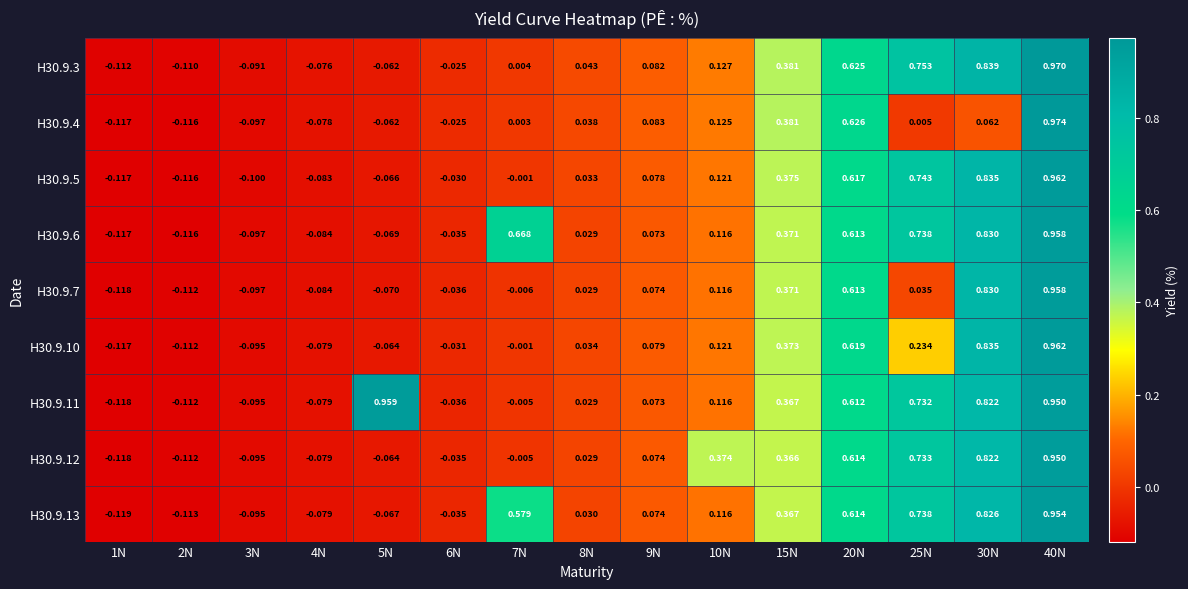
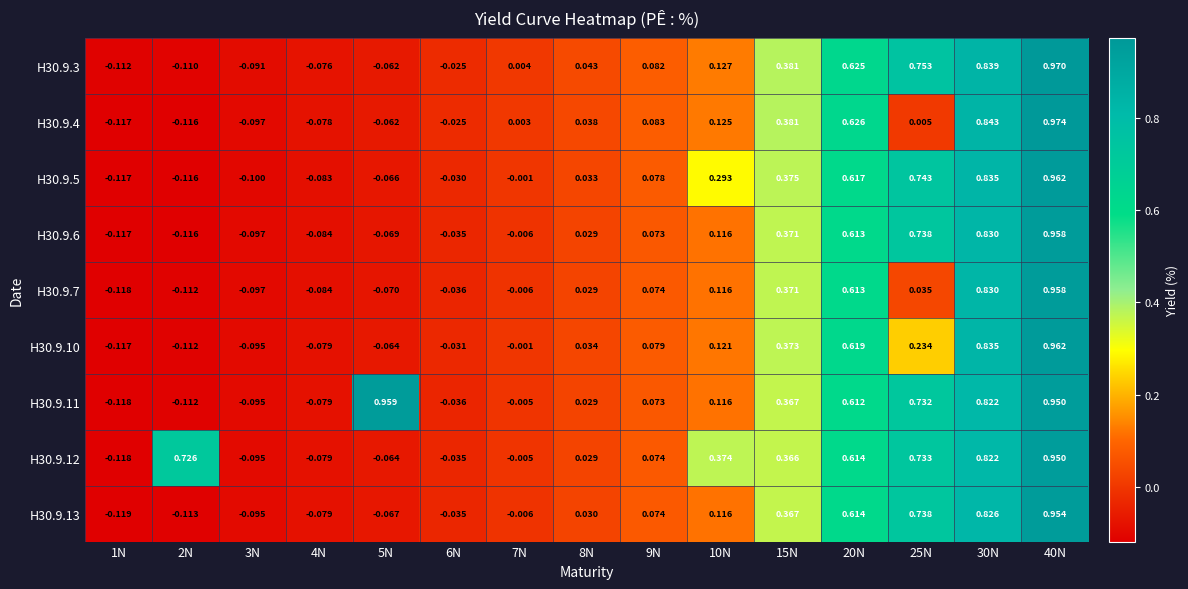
  {
    "H30.9.3": {
      "1N": -0.112,
      "2N": -0.110,
      "3N": -0.091,
      "4N": -0.076,
      "5N": -0.062,
      "6N": -0.025,
      "7N": 0.004,
      "8N": 0.043,
      "9N": 0.082,
      "10N": 0.127,
      "15N": 0.381,
      "20N": 0.625,
      "25N": 0.753,
      "30N": 0.839,
      "40N": 0.970
    },
    "H30.9.4": {
      "1N": -0.117,
      "2N": -0.116,
      "3N": -0.097,
      "4N": -0.078,
      "5N": -0.062,
      "6N": -0.025,
      "7N": 0.003,
      "8N": 0.038,
      "9N": 0.083,
      "10N": 0.125,
      "15N": 0.381,
      "20N": 0.626,
      "25N": 0.005,
-     "30N": 0.062,
+     "30N": 0.843,
      "40N": 0.974
    },
    "H30.9.5": {
      "1N": -0.117,
      "2N": -0.116,
      "3N": -0.100,
      "4N": -0.083,
      "5N": -0.066,
      "6N": -0.030,
      "7N": -0.001,
      "8N": 0.033,
      "9N": 0.078,
-     "10N": 0.121,
+     "10N": 0.293,
      "15N": 0.375,
      "20N": 0.617,
      "25N": 0.743,
      "30N": 0.835,
      "40N": 0.962
    },
    "H30.9.6": {
      "1N": -0.117,
      "2N": -0.116,
      "3N": -0.097,
      "4N": -0.084,
      "5N": -0.069,
      "6N": -0.035,
-     "7N": 0.668,
+     "7N": -0.006,
      "8N": 0.029,
      "9N": 0.073,
      "10N": 0.116,
      "15N": 0.371,
      "20N": 0.613,
      "25N": 0.738,
      "30N": 0.830,
      "40N": 0.958
    },
    "H30.9.7": {
      "1N": -0.118,
      "2N": -0.112,
      "3N": -0.097,
      "4N": -0.084,
      "5N": -0.070,
      "6N": -0.036,
      "7N": -0.006,
      "8N": 0.029,
      "9N": 0.074,
      "10N": 0.116,
      "15N": 0.371,
      "20N": 0.613,
      "25N": 0.035,
      "30N": 0.830,
      "40N": 0.958
    },
    "H30.9.10": {
      "1N": -0.117,
      "2N": -0.112,
      "3N": -0.095,
      "4N": -0.079,
      "5N": -0.064,
      "6N": -0.031,
      "7N": -0.001,
      "8N": 0.034,
      "9N": 0.079,
      "10N": 0.121,
      "15N": 0.373,
      "20N": 0.619,
      "25N": 0.234,
      "30N": 0.835,
      "40N": 0.962
    },
    "H30.9.11": {
      "1N": -0.118,
      "2N": -0.112,
      "3N": -0.095,
      "4N": -0.079,
      "5N": 0.959,
      "6N": -0.036,
      "7N": -0.005,
      "8N": 0.029,
      "9N": 0.073,
      "10N": 0.116,
      "15N": 0.367,
      "20N": 0.612,
      "25N": 0.732,
      "30N": 0.822,
      "40N": 0.950
    },
    "H30.9.12": {
      "1N": -0.118,
-     "2N": -0.112,
+     "2N": 0.726,
      "3N": -0.095,
      "4N": -0.079,
      "5N": -0.064,
      "6N": -0.035,
      "7N": -0.005,
      "8N": 0.029,
      "9N": 0.074,
      "10N": 0.374,
      "15N": 0.366,
      "20N": 0.614,
      "25N": 0.733,
      "30N": 0.822,
      "40N": 0.950
    },
    "H30.9.13": {
      "1N": -0.119,
      "2N": -0.113,
      "3N": -0.095,
      "4N": -0.079,
      "5N": -0.067,
      "6N": -0.035,
-     "7N": 0.579,
+     "7N": -0.006,
      "8N": 0.030,
      "9N": 0.074,
      "10N": 0.116,
      "15N": 0.367,
      "20N": 0.614,
      "25N": 0.738,
      "30N": 0.826,
      "40N": 0.954
    }
  }
